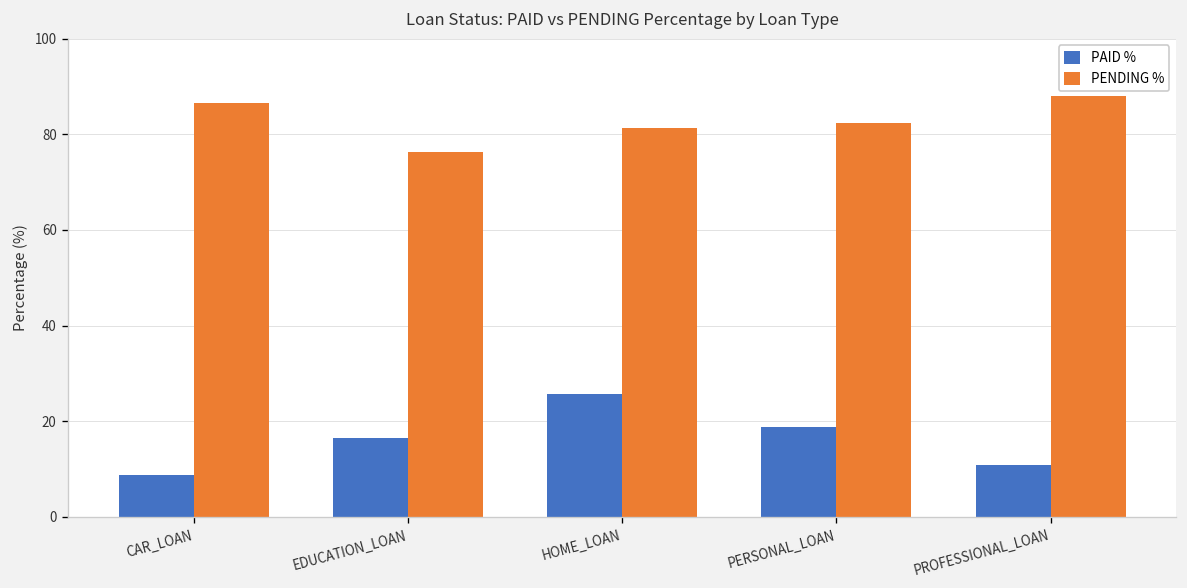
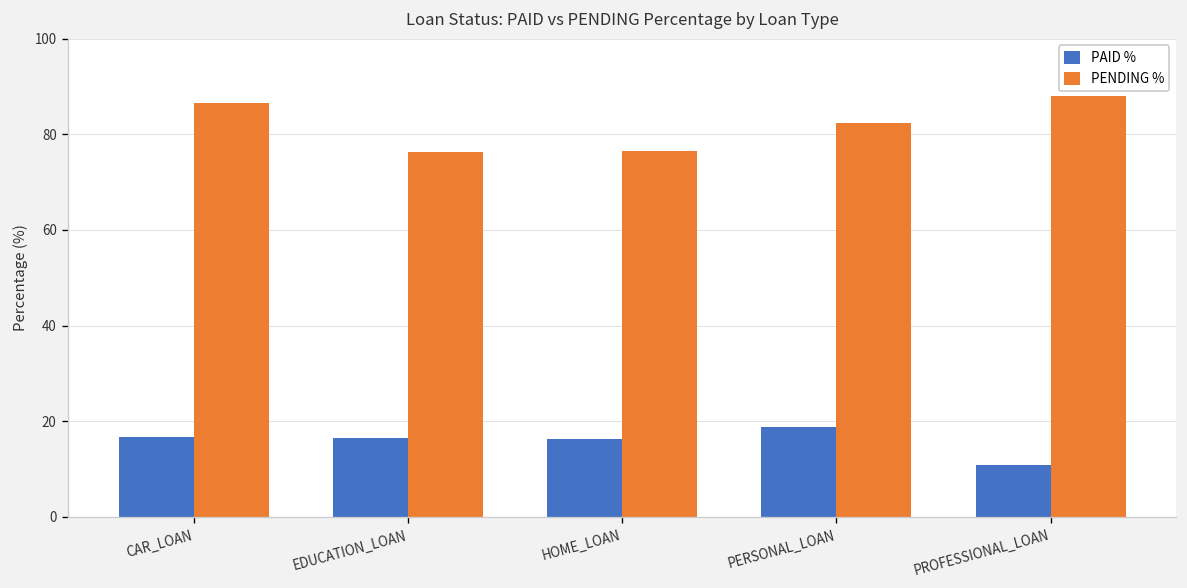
  {
    "PAID %": {
-     "CAR_LOAN": 9,
+     "CAR_LOAN": 17,
      "EDUCATION_LOAN": 17,
-     "HOME_LOAN": 26,
+     "HOME_LOAN": 16,
      "PERSONAL_LOAN": 19,
      "PROFESSIONAL_LOAN": 11
    },
    "PENDING %": {
      "CAR_LOAN": 87,
      "EDUCATION_LOAN": 76,
-     "HOME_LOAN": 81,
+     "HOME_LOAN": 77,
      "PERSONAL_LOAN": 82,
      "PROFESSIONAL_LOAN": 88
    }
  }
